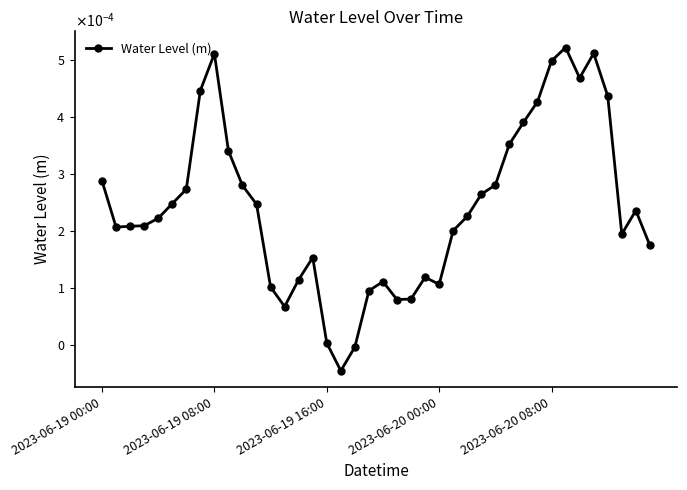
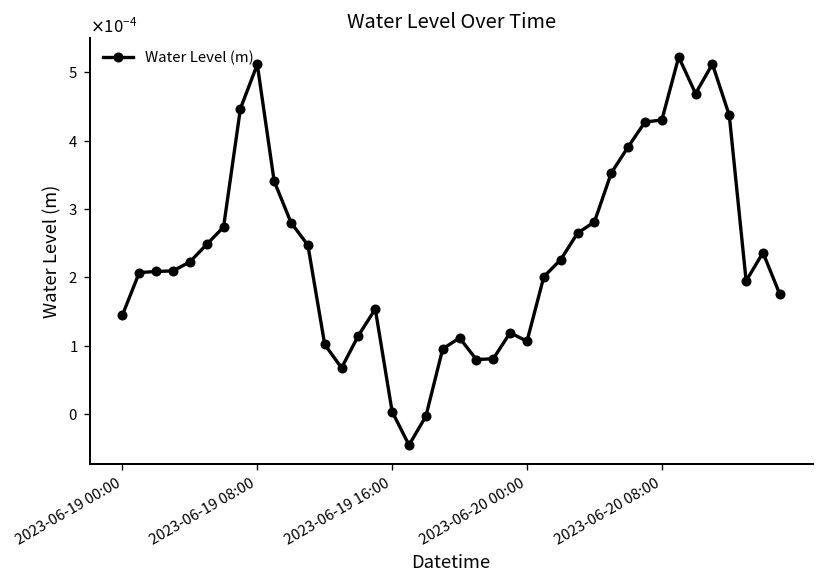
  {
-   "2023-06-19 00:00": 0.00029,
+   "2023-06-19 00:00": 0.00014,
    "2023-06-19 08:00": 0.00051,
    "2023-06-19 16:00": 0.00000,
    "2023-06-20 00:00": 0.00011,
-   "2023-06-20 08:00": 0.00050
+   "2023-06-20 08:00": 0.00043
  }
